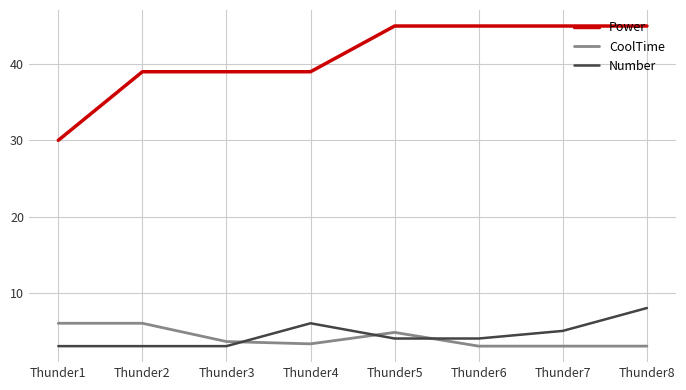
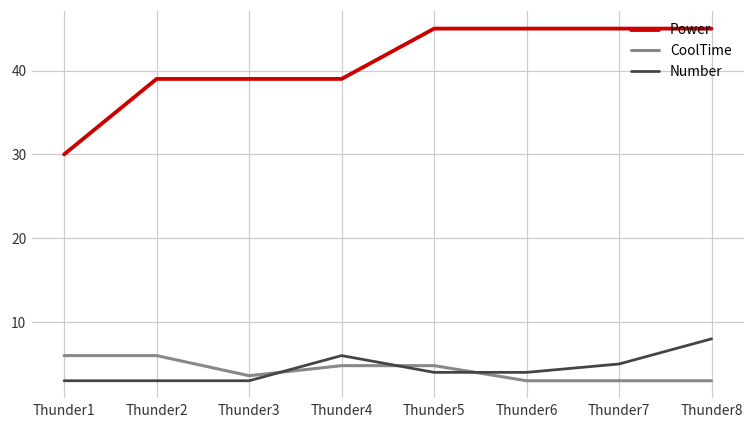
  {
    "Power": {
      "Thunder1": 30,
      "Thunder2": 39,
      "Thunder3": 39,
      "Thunder4": 39,
      "Thunder5": 45,
      "Thunder6": 45,
      "Thunder7": 45,
      "Thunder8": 45
    },
    "CoolTime": {
      "Thunder1": 6,
      "Thunder2": 6,
      "Thunder3": 4,
-     "Thunder4": 3,
+     "Thunder4": 5,
      "Thunder5": 5,
      "Thunder6": 3,
      "Thunder7": 3,
      "Thunder8": 3
    },
    "Number": {
      "Thunder1": 3,
      "Thunder2": 3,
      "Thunder3": 3,
      "Thunder4": 6,
      "Thunder5": 4,
      "Thunder6": 4,
      "Thunder7": 5,
      "Thunder8": 8
    }
  }
